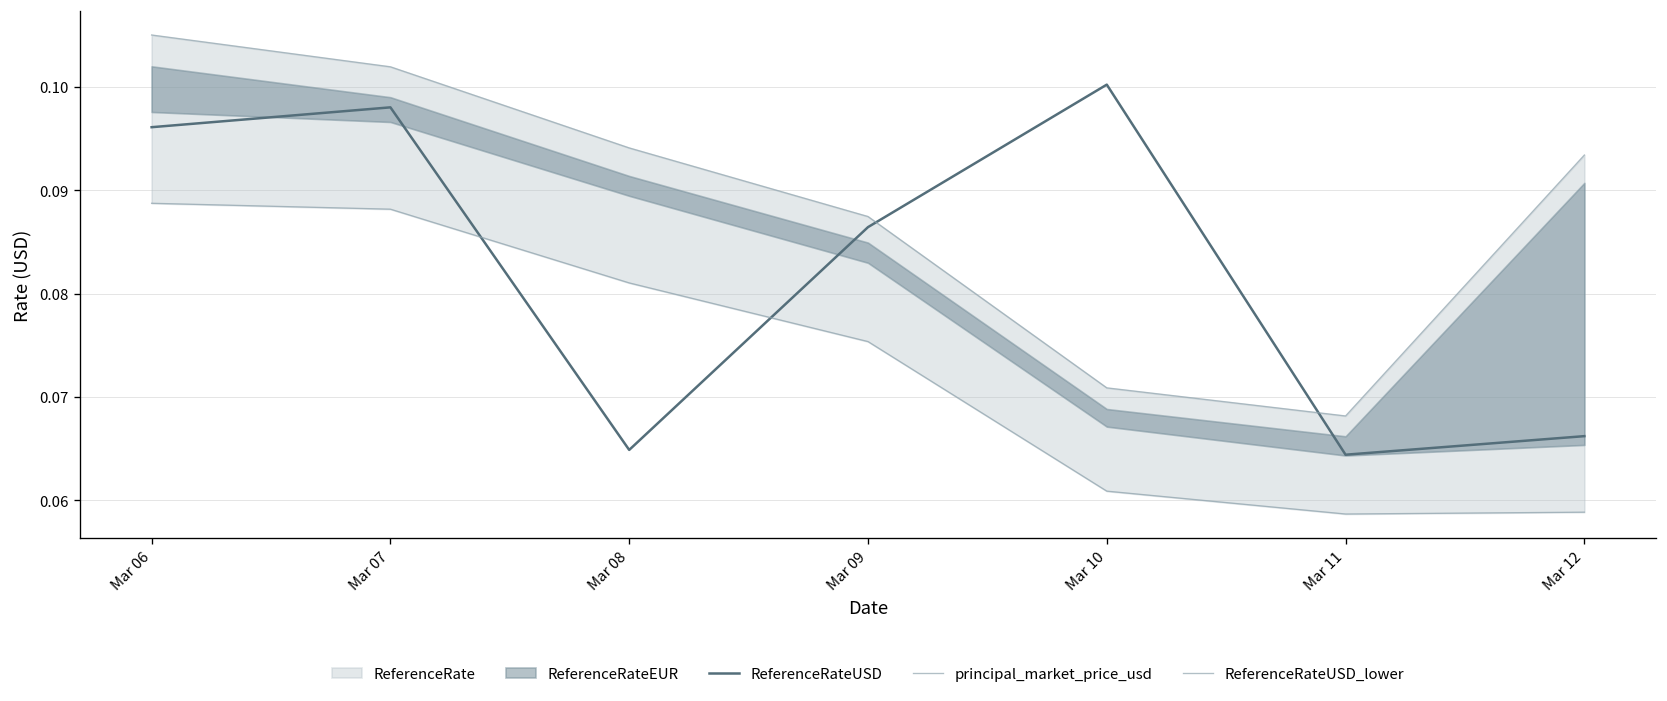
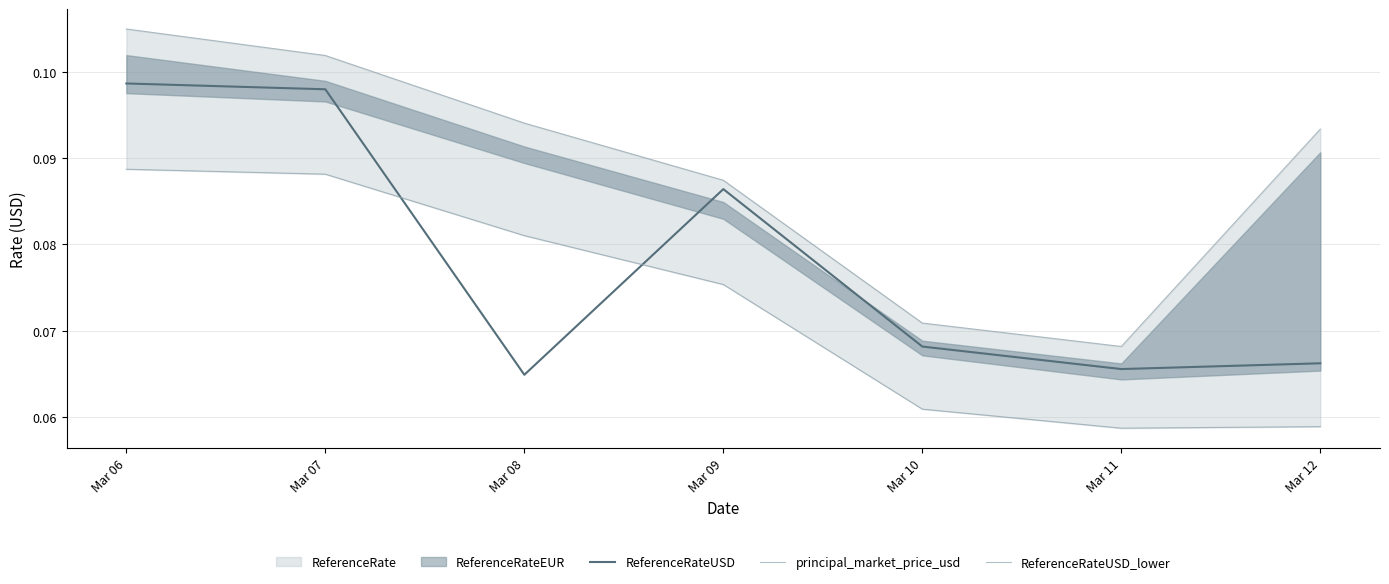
  {
    "ReferenceRateUSD": {
-     "Mar 06": 0.096,
+     "Mar 06": 0.099,
      "Mar 07": 0.098,
      "Mar 08": 0.065,
      "Mar 09": 0.086,
-     "Mar 10": 0.100,
-     "Mar 11": 0.064,
+     "Mar 10": 0.068,
+     "Mar 11": 0.066,
      "Mar 12": 0.066
    }
  }
